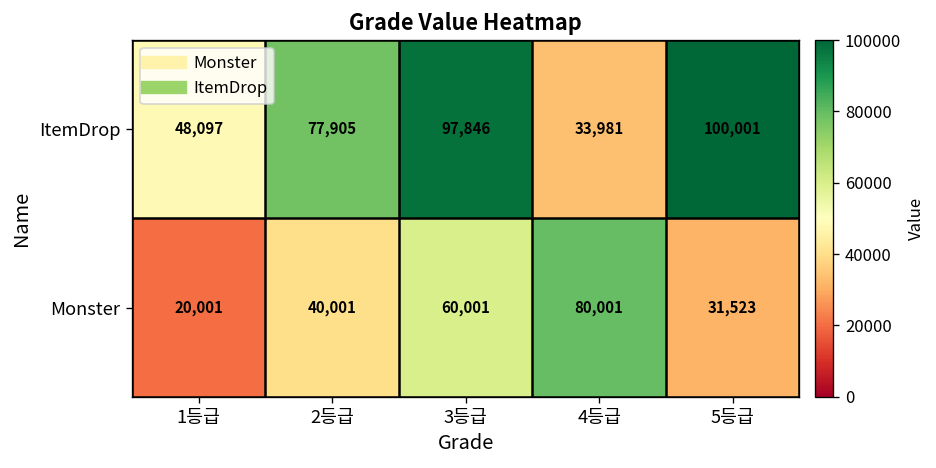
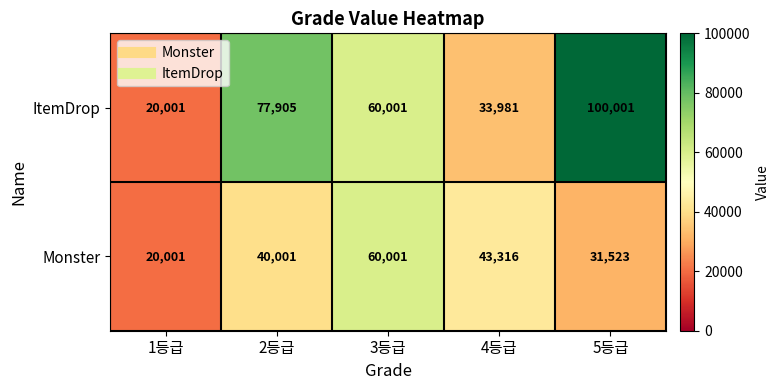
  {
    "ItemDrop": {
-     "1등급": "48,097",
+     "1등급": "20,001",
      "2등급": "77,905",
-     "3등급": "97,846",
+     "3등급": "60,001",
      "4등급": "33,981",
      "5등급": "100,001"
    },
    "Monster": {
      "1등급": "20,001",
      "2등급": "40,001",
      "3등급": "60,001",
-     "4등급": "80,001",
+     "4등급": "43,316",
      "5등급": "31,523"
    }
  }
